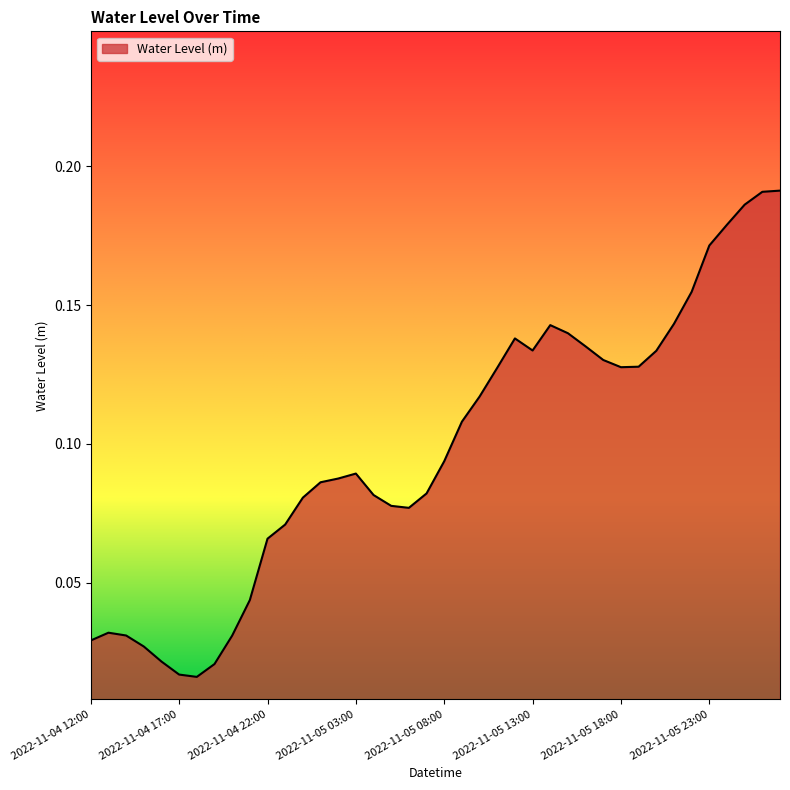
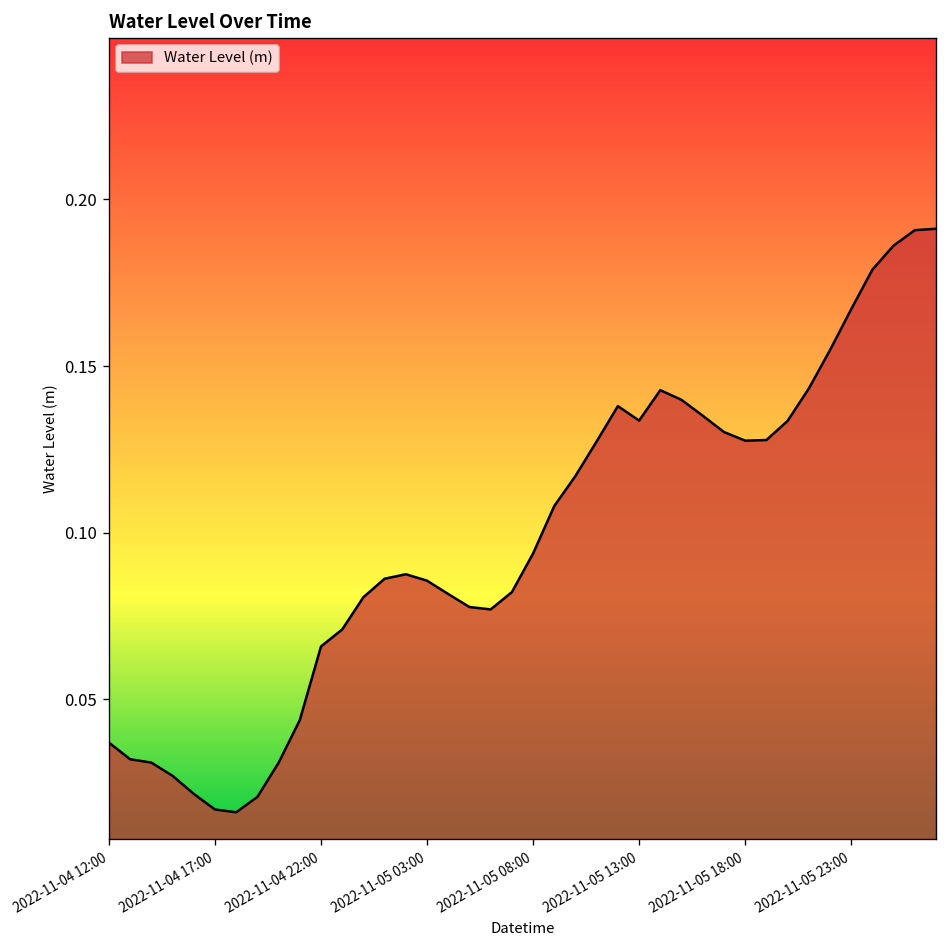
  {
-   "2022-11-04 12:00": 0.029,
+   "2022-11-04 12:00": 0.037,
    "2022-11-04 17:00": 0.017,
    "2022-11-04 22:00": 0.066,
-   "2022-11-05 03:00": 0.089,
+   "2022-11-05 03:00": 0.086,
    "2022-11-05 08:00": 0.094,
    "2022-11-05 13:00": 0.134,
    "2022-11-05 18:00": 0.128,
-   "2022-11-05 23:00": 0.171
+   "2022-11-05 23:00": 0.167
  }
